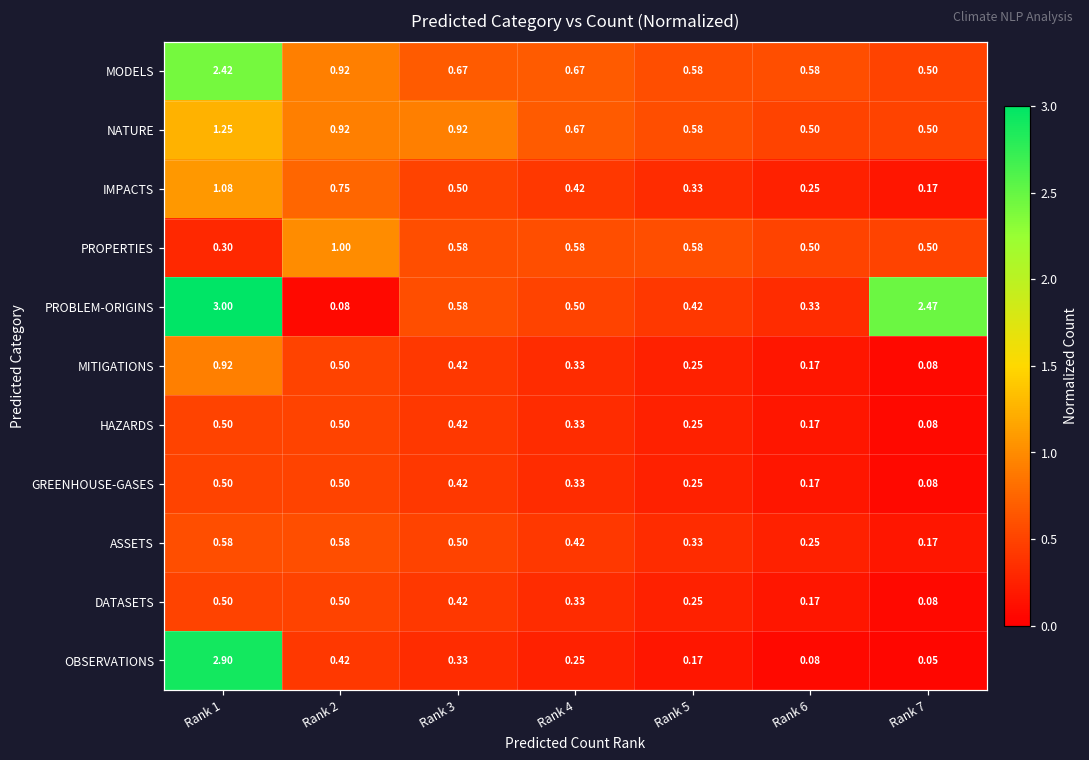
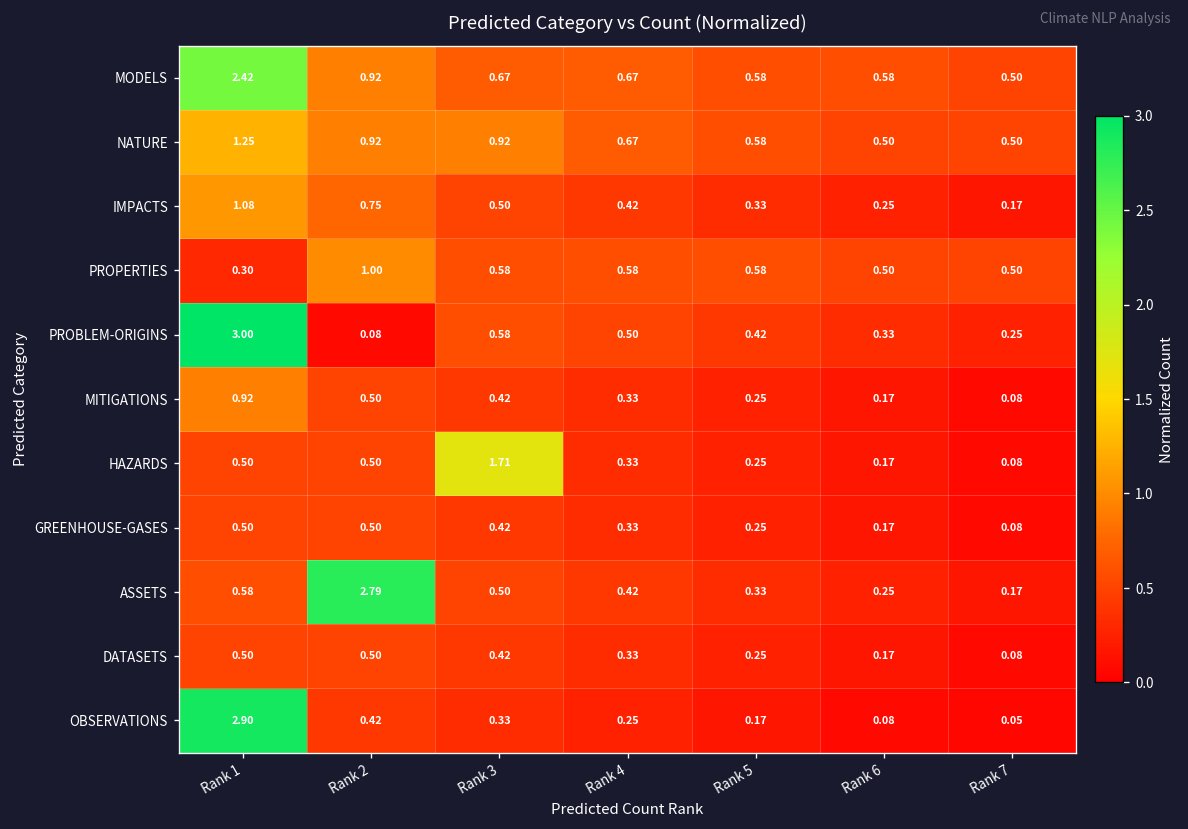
  {
    "MODELS": {
      "Rank 1": 2.42,
      "Rank 2": 0.92,
      "Rank 3": 0.67,
      "Rank 4": 0.67,
      "Rank 5": 0.58,
      "Rank 6": 0.58,
      "Rank 7": 0.50
    },
    "NATURE": {
      "Rank 1": 1.25,
      "Rank 2": 0.92,
      "Rank 3": 0.92,
      "Rank 4": 0.67,
      "Rank 5": 0.58,
      "Rank 6": 0.50,
      "Rank 7": 0.50
    },
    "IMPACTS": {
      "Rank 1": 1.08,
      "Rank 2": 0.75,
      "Rank 3": 0.50,
      "Rank 4": 0.42,
      "Rank 5": 0.33,
      "Rank 6": 0.25,
      "Rank 7": 0.17
    },
    "PROPERTIES": {
      "Rank 1": 0.30,
      "Rank 2": 1.00,
      "Rank 3": 0.58,
      "Rank 4": 0.58,
      "Rank 5": 0.58,
      "Rank 6": 0.50,
      "Rank 7": 0.50
    },
    "PROBLEM-ORIGINS": {
      "Rank 1": 3.00,
      "Rank 2": 0.08,
      "Rank 3": 0.58,
      "Rank 4": 0.50,
      "Rank 5": 0.42,
      "Rank 6": 0.33,
-     "Rank 7": 2.47
+     "Rank 7": 0.25
    },
    "MITIGATIONS": {
      "Rank 1": 0.92,
      "Rank 2": 0.50,
      "Rank 3": 0.42,
      "Rank 4": 0.33,
      "Rank 5": 0.25,
      "Rank 6": 0.17,
      "Rank 7": 0.08
    },
    "HAZARDS": {
      "Rank 1": 0.50,
      "Rank 2": 0.50,
-     "Rank 3": 0.42,
+     "Rank 3": 1.71,
      "Rank 4": 0.33,
      "Rank 5": 0.25,
      "Rank 6": 0.17,
      "Rank 7": 0.08
    },
    "GREENHOUSE-GASES": {
      "Rank 1": 0.50,
      "Rank 2": 0.50,
      "Rank 3": 0.42,
      "Rank 4": 0.33,
      "Rank 5": 0.25,
      "Rank 6": 0.17,
      "Rank 7": 0.08
    },
    "ASSETS": {
      "Rank 1": 0.58,
-     "Rank 2": 0.58,
+     "Rank 2": 2.79,
      "Rank 3": 0.50,
      "Rank 4": 0.42,
      "Rank 5": 0.33,
      "Rank 6": 0.25,
      "Rank 7": 0.17
    },
    "DATASETS": {
      "Rank 1": 0.50,
      "Rank 2": 0.50,
      "Rank 3": 0.42,
      "Rank 4": 0.33,
      "Rank 5": 0.25,
      "Rank 6": 0.17,
      "Rank 7": 0.08
    },
    "OBSERVATIONS": {
      "Rank 1": 2.90,
      "Rank 2": 0.42,
      "Rank 3": 0.33,
      "Rank 4": 0.25,
      "Rank 5": 0.17,
      "Rank 6": 0.08,
      "Rank 7": 0.05
    }
  }
